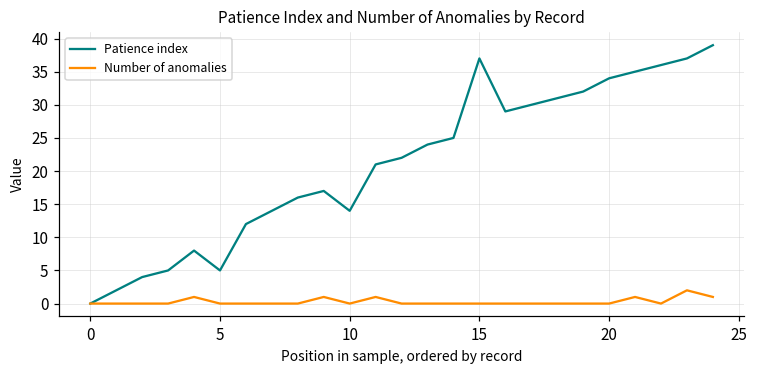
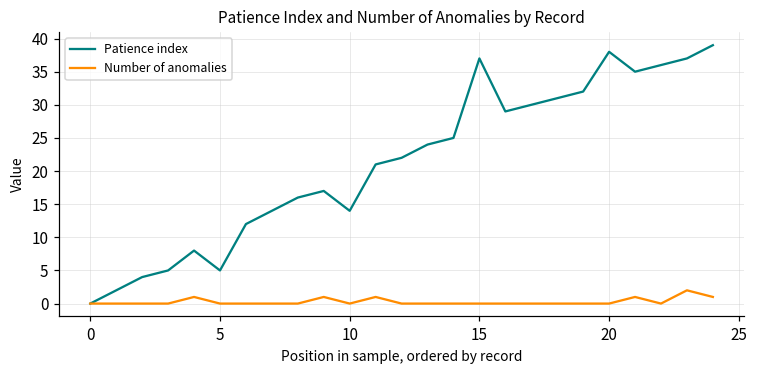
  {
    "Patience index": {
      "5": 5,
      "10": 14,
      "15": 37,
-     "20": 34
+     "20": 38
    },
    "Number of anomalies": {
      "5": 0,
      "10": 0,
      "15": 0,
      "20": 0
    }
  }
